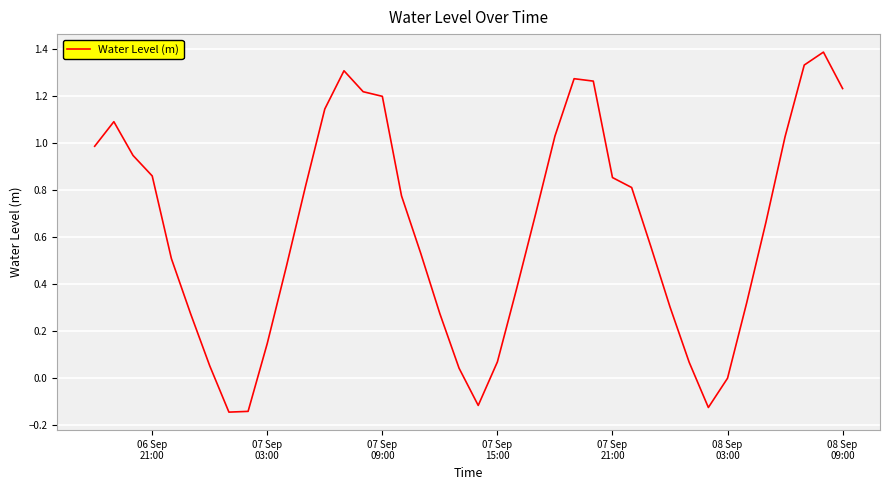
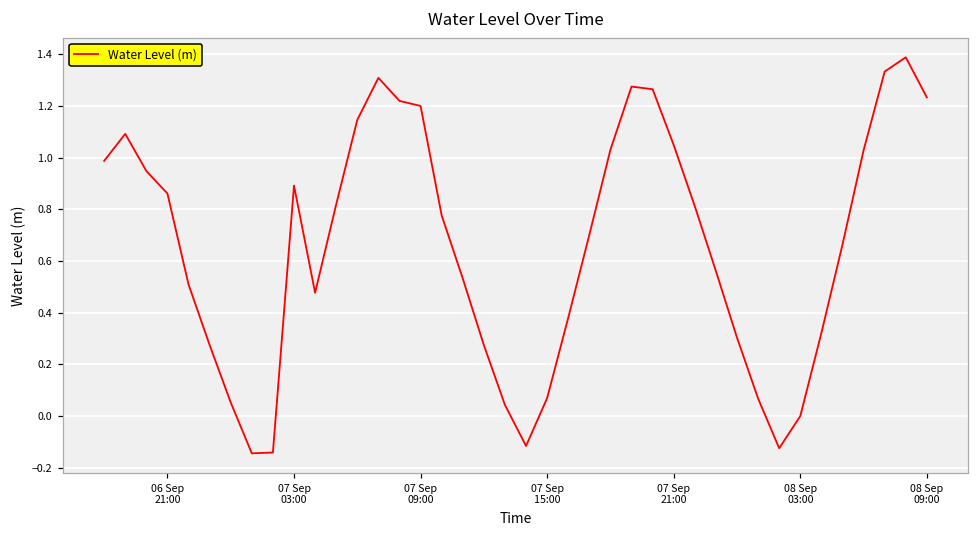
  {
    "06 Sep 21:00": 0.86,
-   "07 Sep 03:00": 0.15,
+   "07 Sep 03:00": 0.89,
    "07 Sep 09:00": 1.20,
    "07 Sep 15:00": 0.07,
-   "07 Sep 21:00": 0.85,
+   "07 Sep 21:00": 1.05,
    "08 Sep 03:00": 0.00,
    "08 Sep 09:00": 1.23
  }
